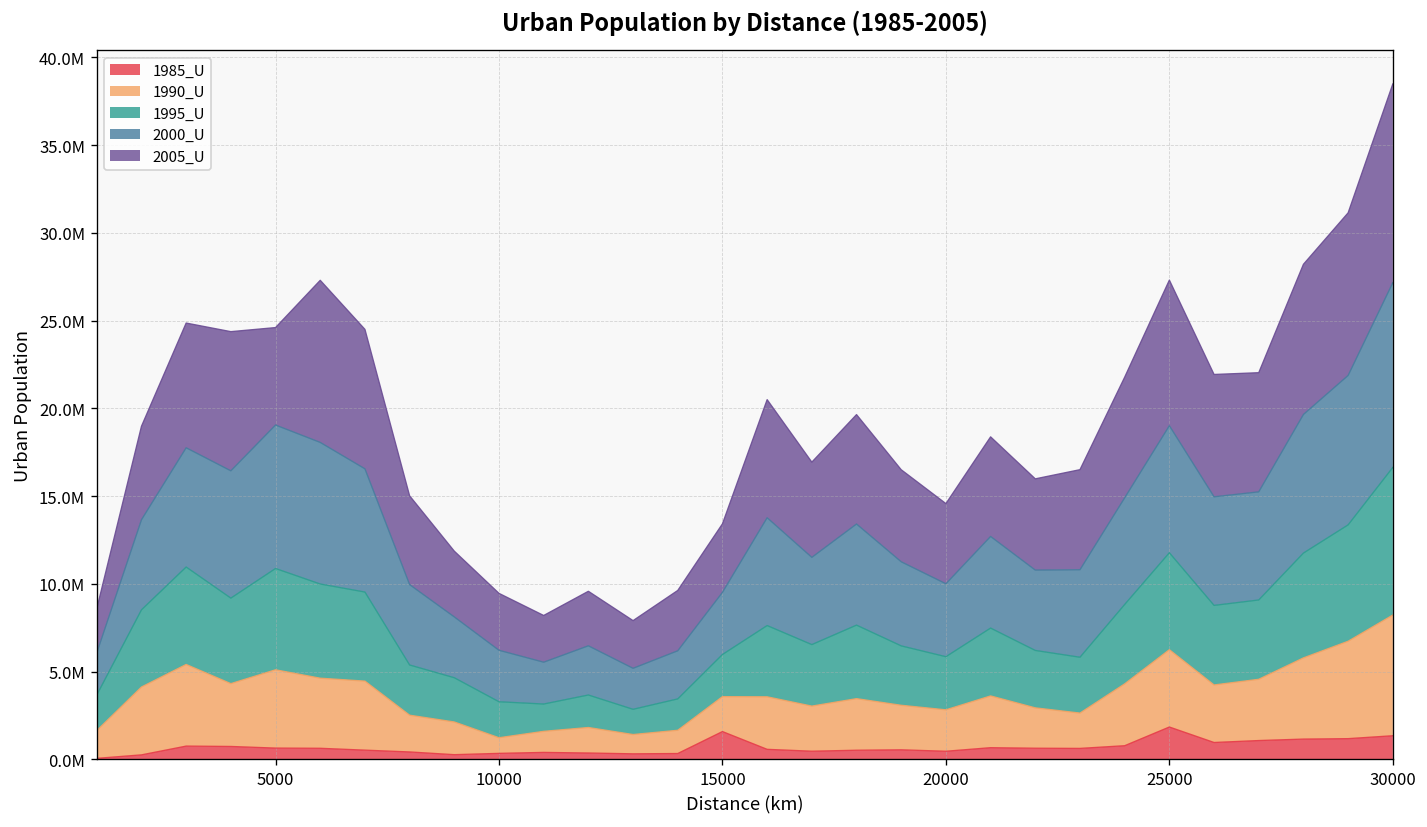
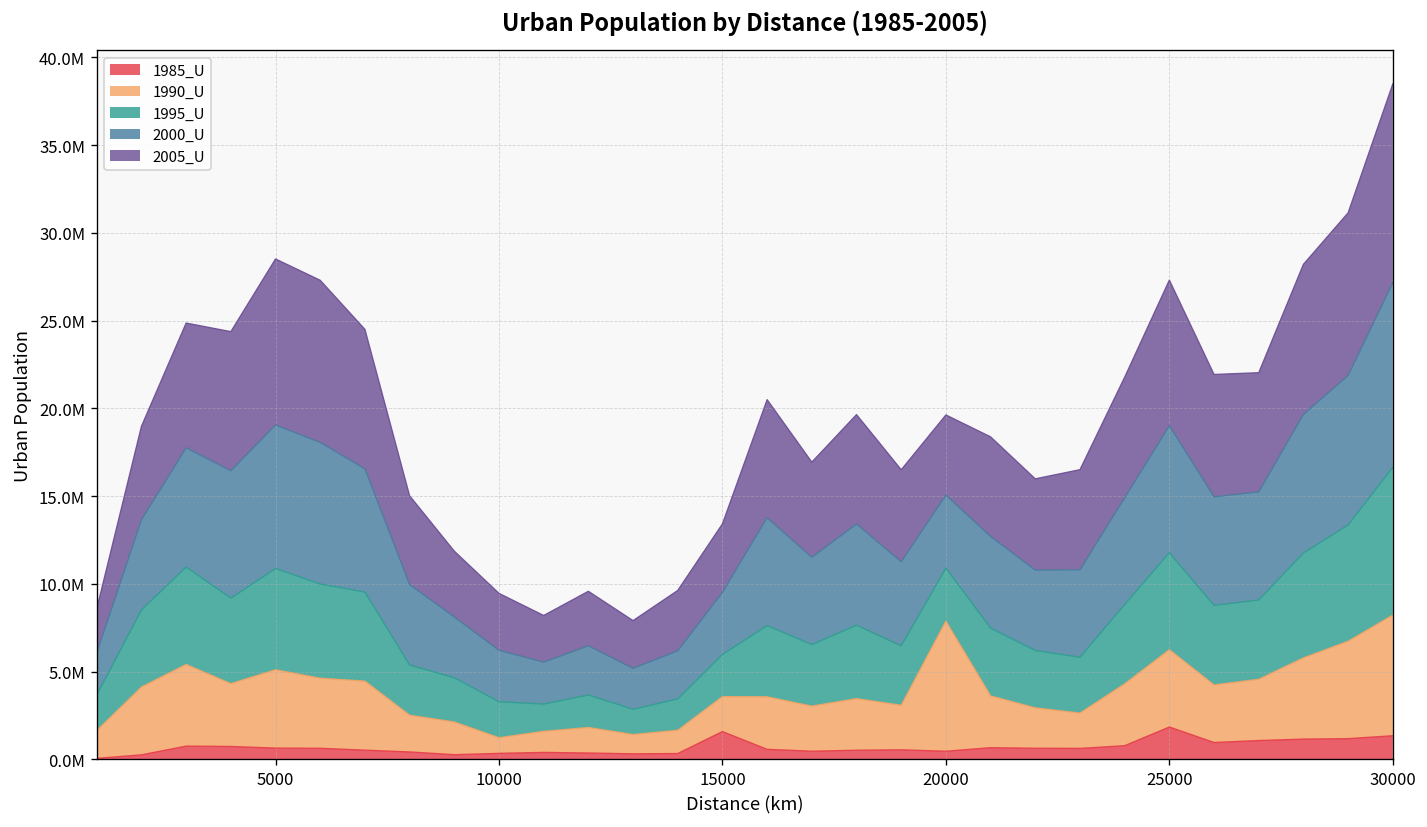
  {
    "1985_U": {
      "5000": 600000,
      "10000": 300000,
      "15000": 1600000,
      "20000": 500000,
      "25000": 1800000,
      "30000": 1400000
    },
    "1990_U": {
      "5000": 4500000,
      "10000": 900000,
      "15000": 2000000,
-     "20000": 2400000,
+     "20000": 7400000,
      "25000": 4400000,
      "30000": 6900000
    },
    "2005_U": {
-     "5000": 5600000,
+     "5000": 9500000,
      "10000": 3200000,
      "15000": 3900000,
      "20000": 4600000,
      "25000": 8300000,
      "30000": 11300000
    }
  }
